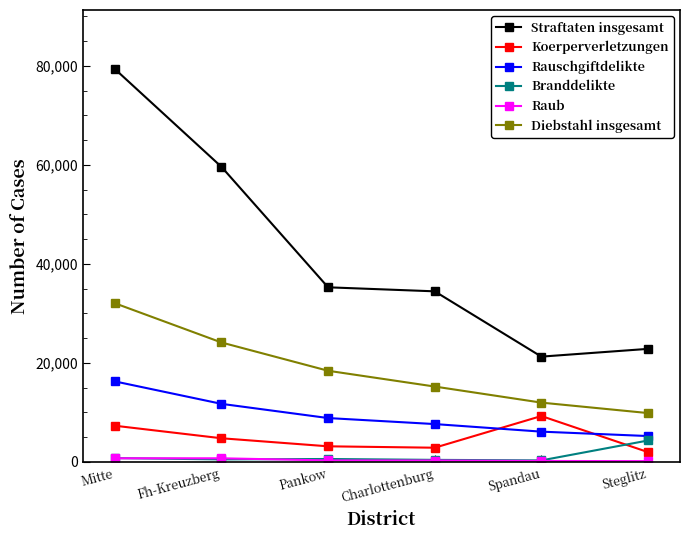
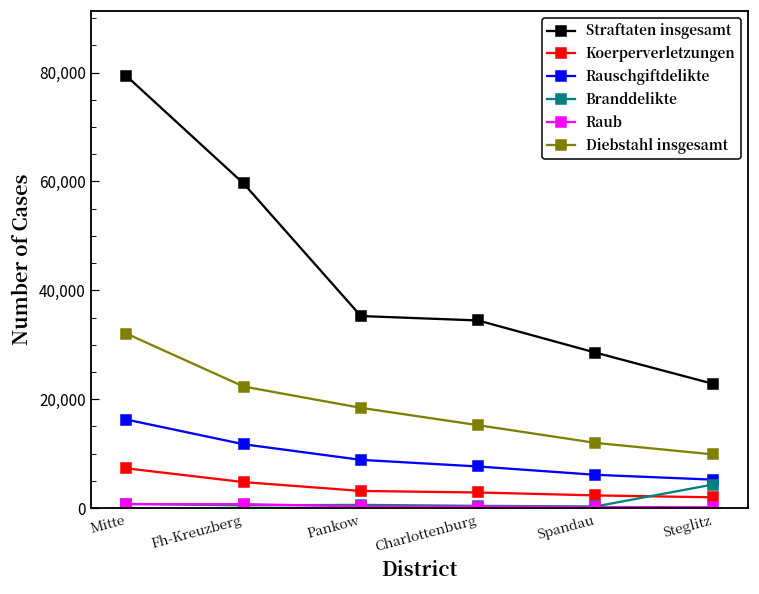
  {
    "Straftaten insgesamt": {
      "Mitte": "79,000",
      "Fh-Kreuzberg": "60,000",
      "Pankow": "35,000",
      "Charlottenburg": "34,000",
-     "Spandau": "21,000",
+     "Spandau": "29,000",
      "Steglitz": "23,000"
    },
    "Koerperverletzungen": {
      "Mitte": "7,000",
      "Fh-Kreuzberg": "5,000",
      "Pankow": "3,000",
      "Charlottenburg": "3,000",
-     "Spandau": "9,000",
+     "Spandau": "2,000",
      "Steglitz": "2,000"
    },
    "Rauschgiftdelikte": {
      "Mitte": "16,000",
      "Fh-Kreuzberg": "12,000",
      "Pankow": "9,000",
      "Charlottenburg": "8,000",
      "Spandau": "6,000",
      "Steglitz": "5,000"
    },
    "Branddelikte": {
      "Steglitz": "4,000"
    },
    "Raub": {
      "Steglitz": "0"
    },
    "Diebstahl insgesamt": {
      "Mitte": "32,000",
-     "Fh-Kreuzberg": "24,000",
+     "Fh-Kreuzberg": "22,000",
      "Pankow": "18,000",
      "Charlottenburg": "15,000",
      "Spandau": "12,000",
      "Steglitz": "10,000"
    }
  }
